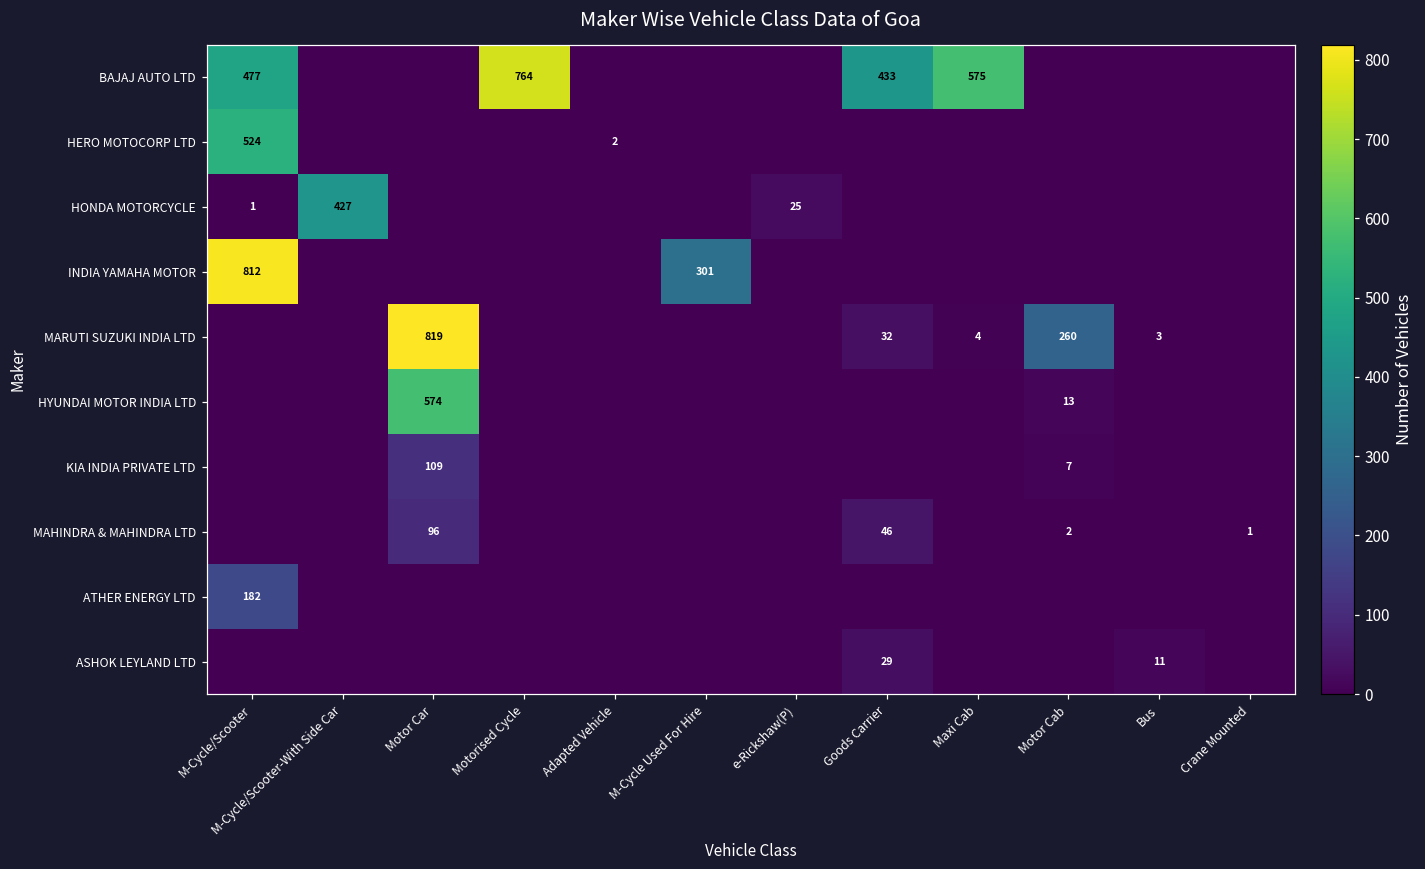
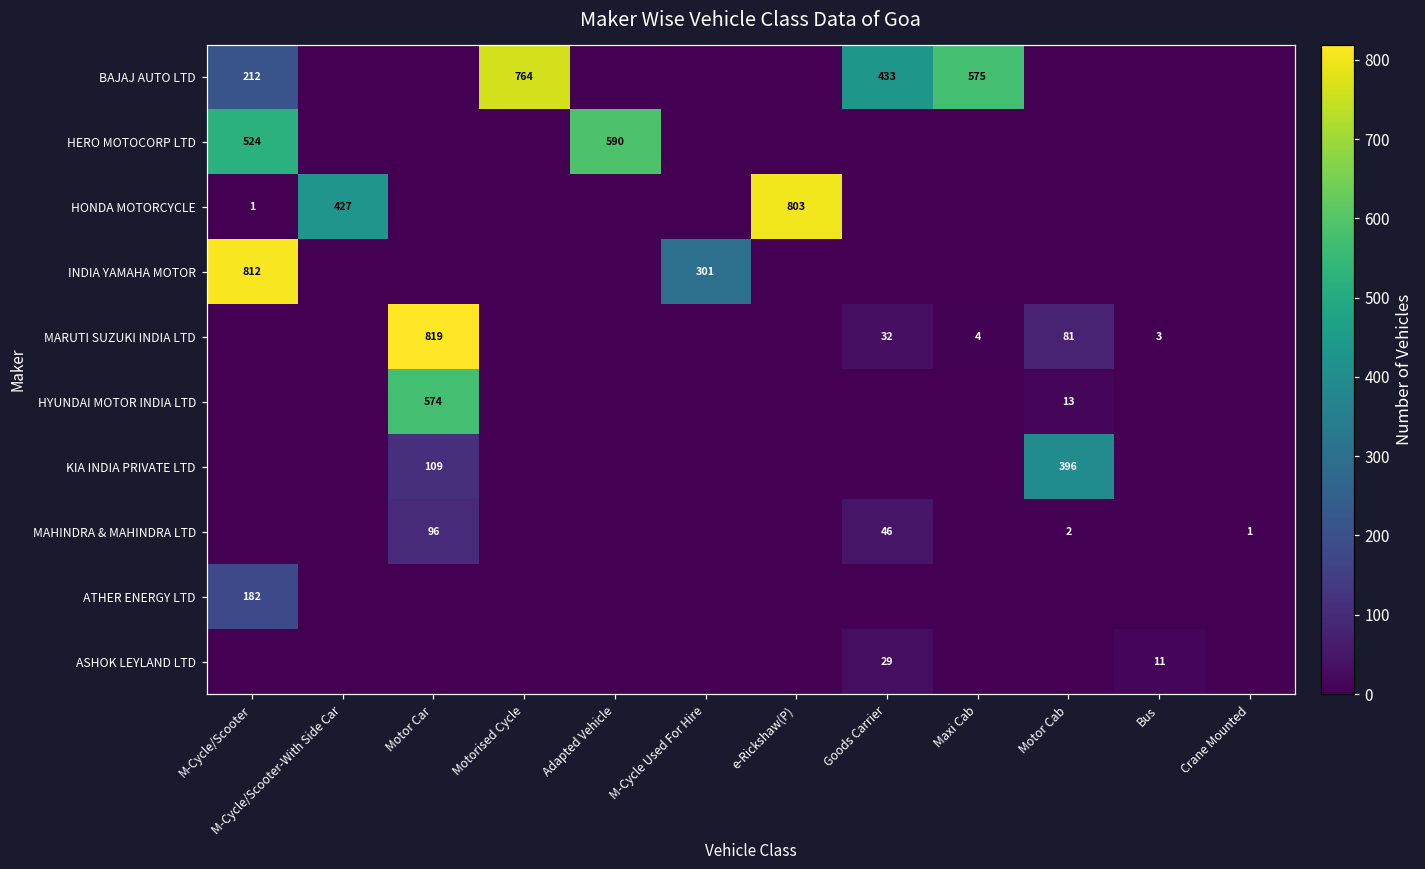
  {
    "BAJAJ AUTO LTD": {
-     "M-Cycle/Scooter": 477,
+     "M-Cycle/Scooter": 212,
      "Motorised Cycle": 764,
      "Goods Carrier": 433,
      "Maxi Cab": 575
    },
    "HERO MOTOCORP LTD": {
      "M-Cycle/Scooter": 524,
-     "Adapted Vehicle": 2
+     "Adapted Vehicle": 590
    },
    "HONDA MOTORCYCLE": {
      "M-Cycle/Scooter": 1,
      "M-Cycle/Scooter-With Side Car": 427,
-     "e-Rickshaw(P)": 25
+     "e-Rickshaw(P)": 803
    },
    "INDIA YAMAHA MOTOR": {
      "M-Cycle/Scooter": 812,
      "M-Cycle Used For Hire": 301
    },
    "MARUTI SUZUKI INDIA LTD": {
      "Motor Car": 819,
      "Goods Carrier": 32,
      "Maxi Cab": 4,
-     "Motor Cab": 260,
+     "Motor Cab": 81,
      "Bus": 3
    },
    "HYUNDAI MOTOR INDIA LTD": {
      "Motor Car": 574,
      "Motor Cab": 13
    },
    "KIA INDIA PRIVATE LTD": {
      "Motor Car": 109,
-     "Motor Cab": 7
+     "Motor Cab": 396
    },
    "MAHINDRA & MAHINDRA LTD": {
      "Motor Car": 96,
      "Goods Carrier": 46,
      "Motor Cab": 2,
      "Crane Mounted": 1
    },
    "ATHER ENERGY LTD": {
      "M-Cycle/Scooter": 182
    },
    "ASHOK LEYLAND LTD": {
      "Goods Carrier": 29,
      "Bus": 11
    }
  }
